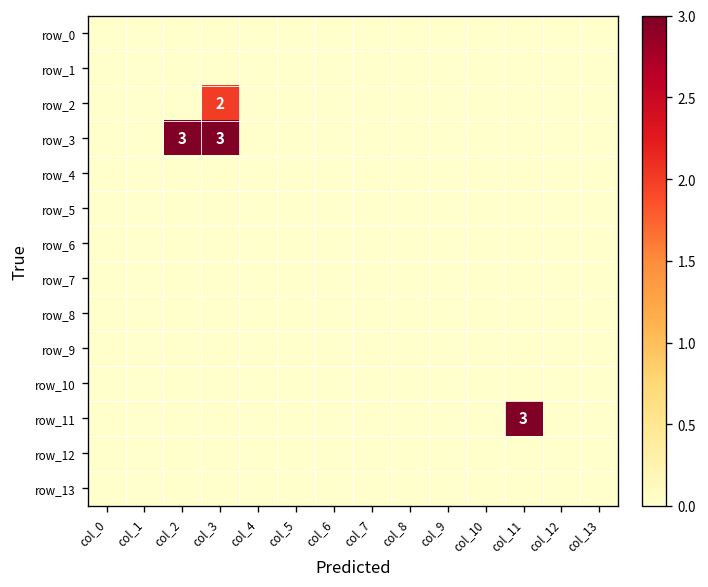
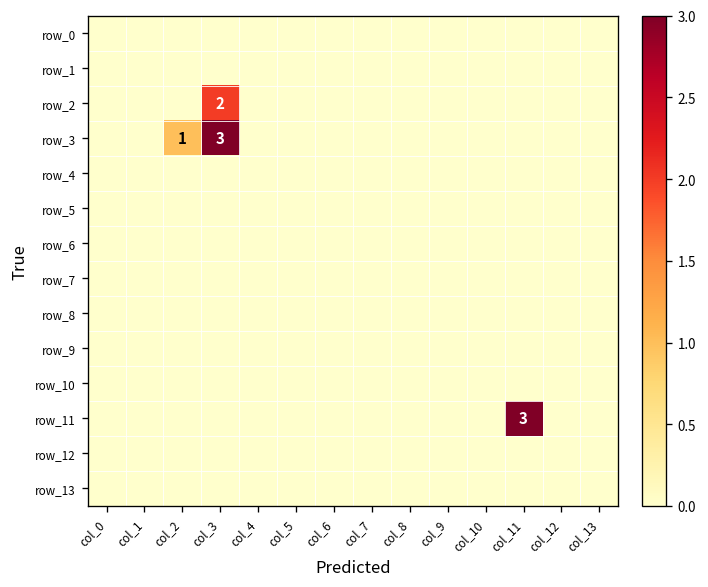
  {
    "row_2": {
      "col_3": 2
    },
    "row_3": {
-     "col_2": 3,
+     "col_2": 1,
      "col_3": 3
    },
    "row_11": {
      "col_11": 3
    }
  }
